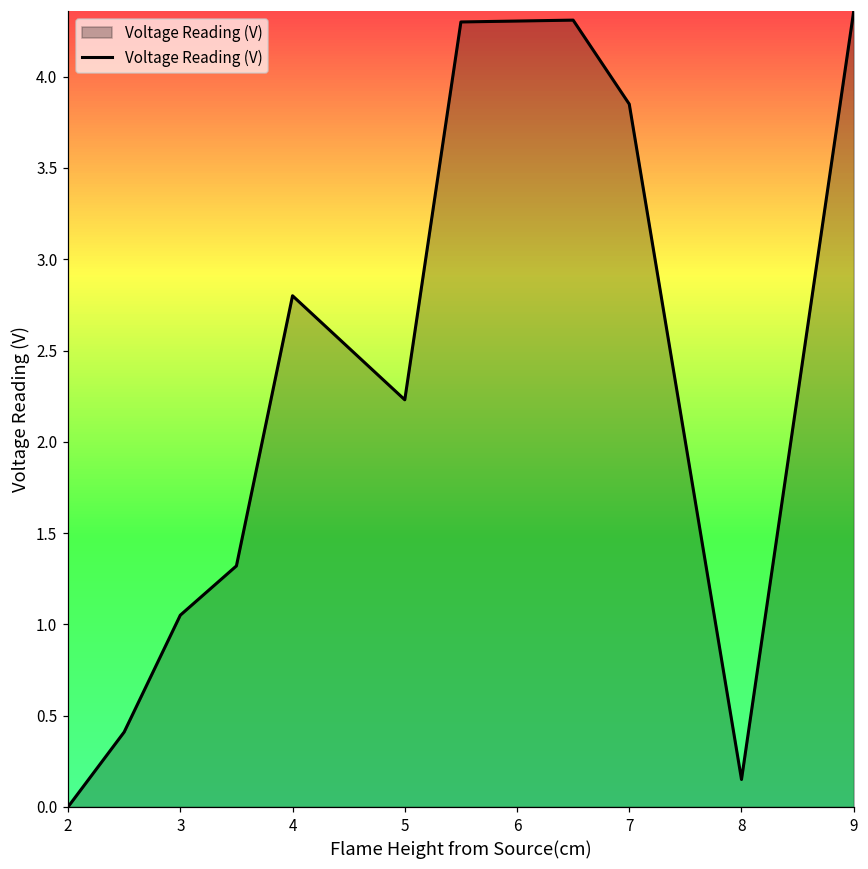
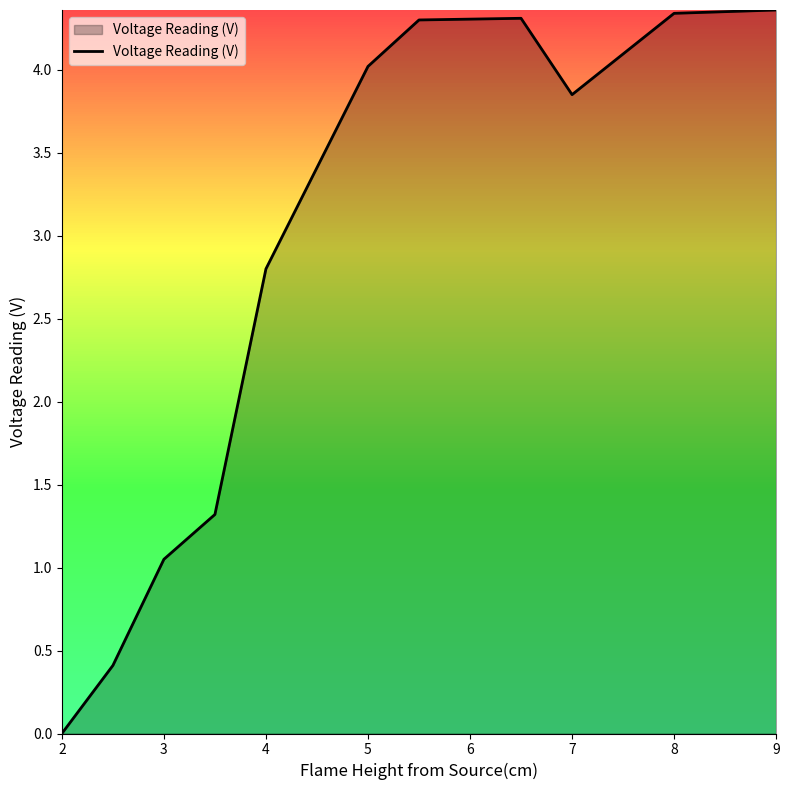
  {
    "2": 0.00,
    "3": 1.05,
    "4": 2.80,
-   "5": 2.23,
+   "5": 4.02,
    "7": 3.85,
-   "8": 0.15,
+   "8": 4.34,
    "9": 4.36
  }
